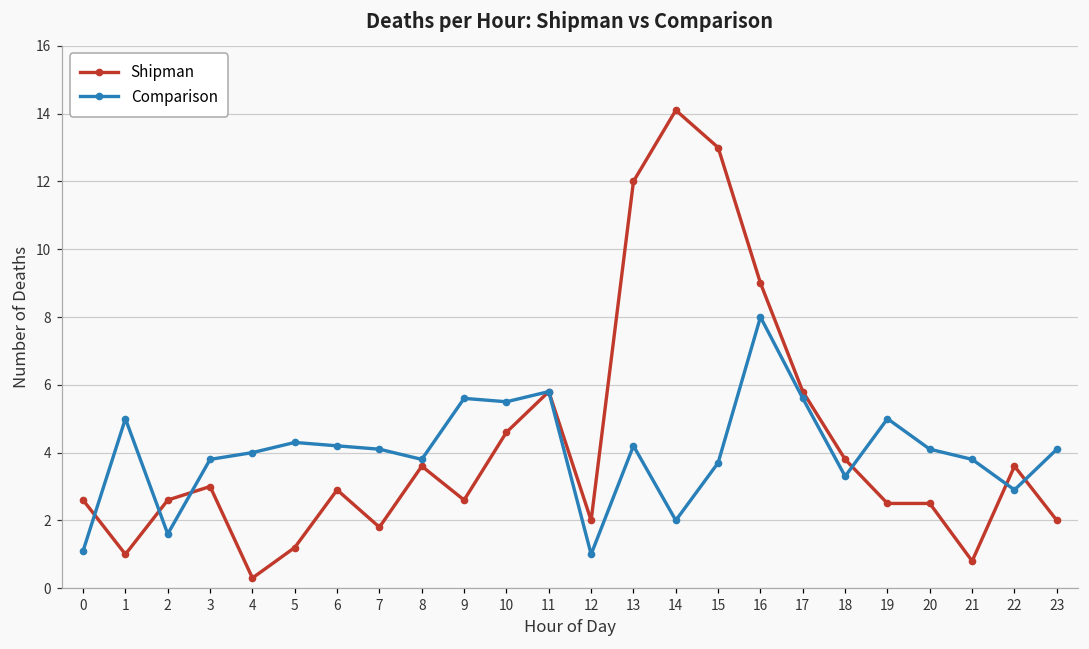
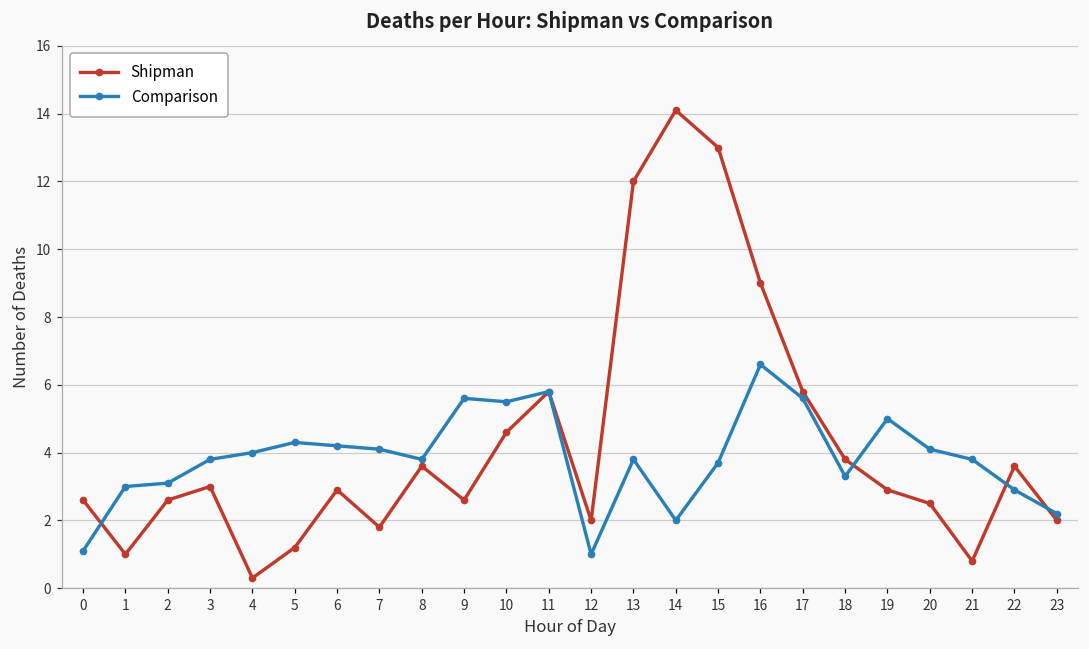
  {
    "Shipman": {
      "0": 2.6,
      "1": 1.0,
      "2": 2.6,
      "3": 3.0,
      "4": 0.3,
      "5": 1.2,
      "6": 2.9,
      "7": 1.8,
      "8": 3.6,
      "9": 2.6,
      "10": 4.6,
      "12": 2.0,
      "13": 12.0,
      "14": 14.1,
      "15": 13.0,
      "16": 9.0,
      "17": 5.8,
      "18": 3.8,
-     "19": 2.5,
+     "19": 2.9,
      "20": 2.5,
      "21": 0.8,
      "22": 3.6,
      "23": 2.0
    },
    "Comparison": {
      "0": 1.1,
-     "1": 5,
-     "2": 1.6,
+     "1": 3,
+     "2": 3.1,
      "3": 3.8,
      "4": 4.0,
      "5": 4.3,
      "6": 4.2,
      "7": 4.1,
      "8": 3.8,
      "9": 5.6,
      "10": 5.5,
      "12": 1.0,
-     "13": 4.2,
+     "13": 3.8,
      "14": 2.0,
      "15": 3.7,
-     "16": 8.0,
+     "16": 6.6,
      "17": 5.6,
      "18": 3.3,
      "19": 5.0,
      "20": 4.1,
      "21": 3.8,
      "22": 2.9,
-     "23": 4.1
+     "23": 2.2
    }
  }
